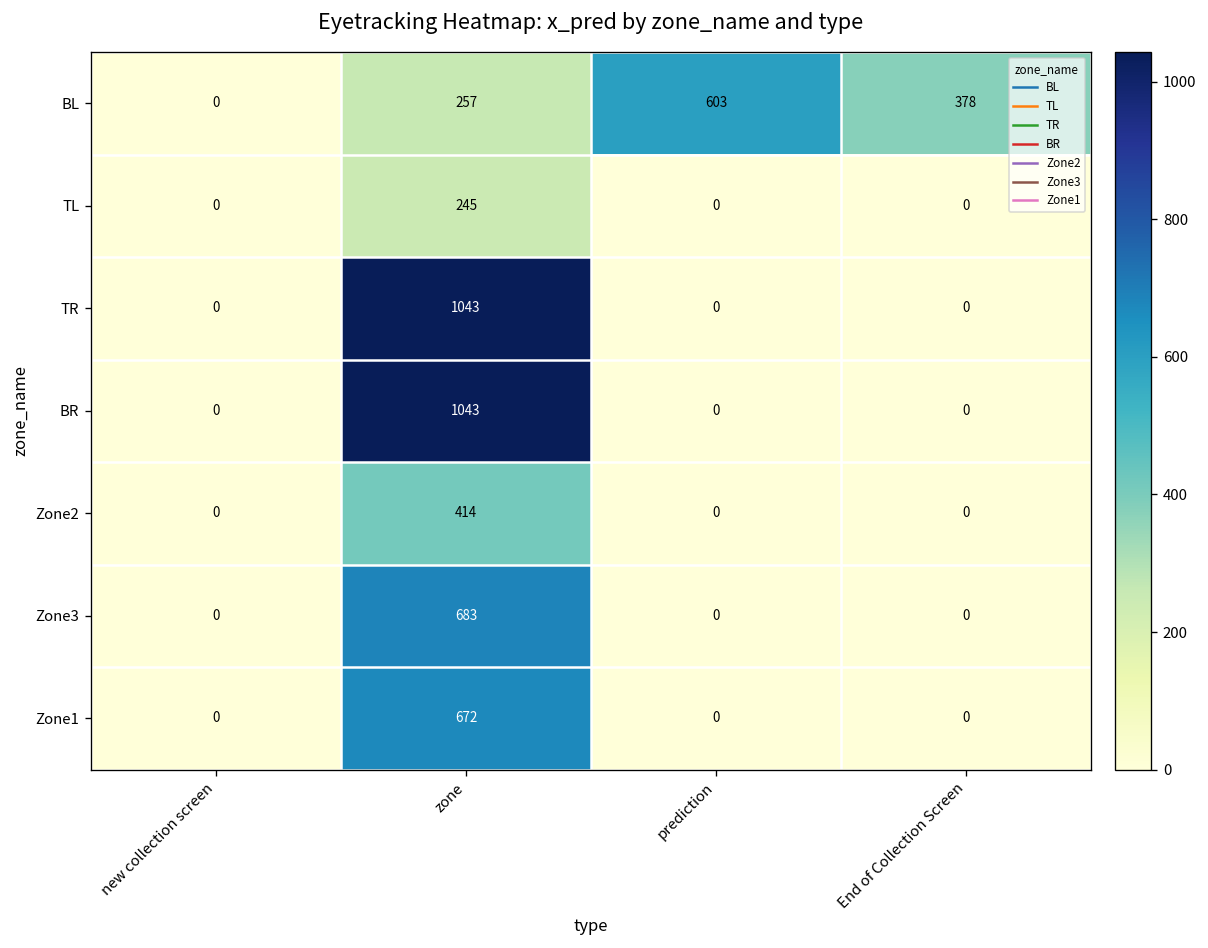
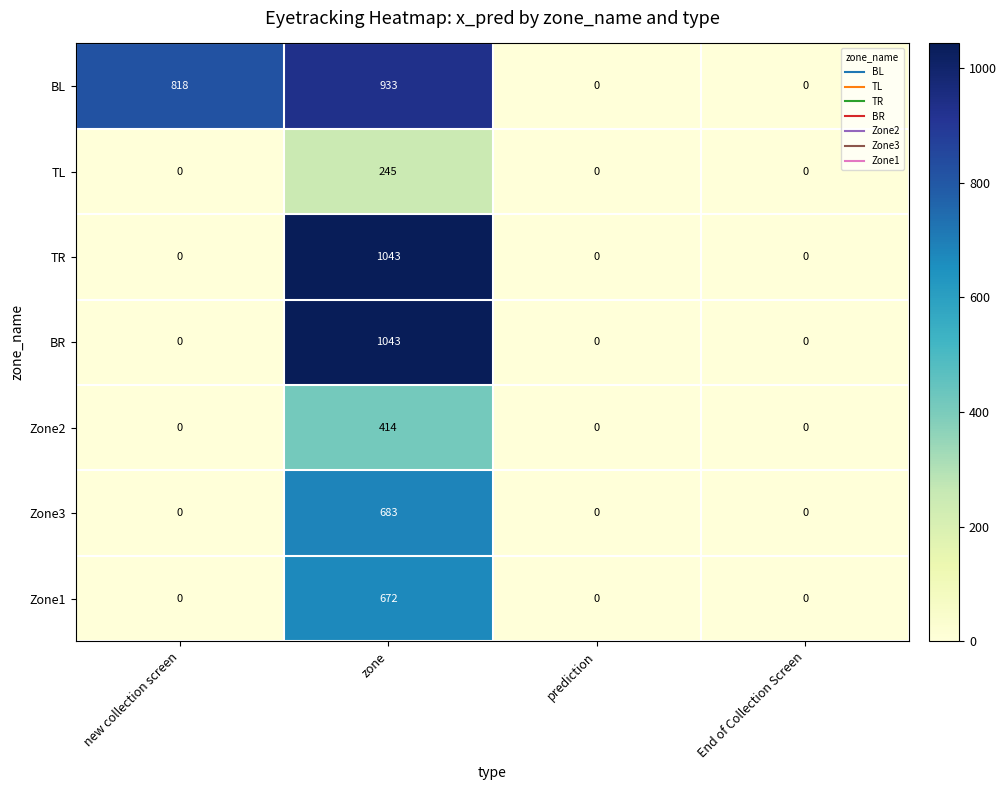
  {
    "BL": {
-     "new collection screen": 0,
-     "zone": 257,
-     "prediction": 603,
-     "End of Collection Screen": 378
+     "new collection screen": 818,
+     "zone": 933,
+     "prediction": 0,
+     "End of Collection Screen": 0
    },
    "TL": {
      "new collection screen": 0,
      "zone": 245,
      "prediction": 0,
      "End of Collection Screen": 0
    },
    "TR": {
      "new collection screen": 0,
      "zone": 1043,
      "prediction": 0,
      "End of Collection Screen": 0
    },
    "BR": {
      "new collection screen": 0,
      "zone": 1043,
      "prediction": 0,
      "End of Collection Screen": 0
    },
    "Zone2": {
      "new collection screen": 0,
      "zone": 414,
      "prediction": 0,
      "End of Collection Screen": 0
    },
    "Zone3": {
      "new collection screen": 0,
      "zone": 683,
      "prediction": 0,
      "End of Collection Screen": 0
    },
    "Zone1": {
      "new collection screen": 0,
      "zone": 672,
      "prediction": 0,
      "End of Collection Screen": 0
    }
  }
